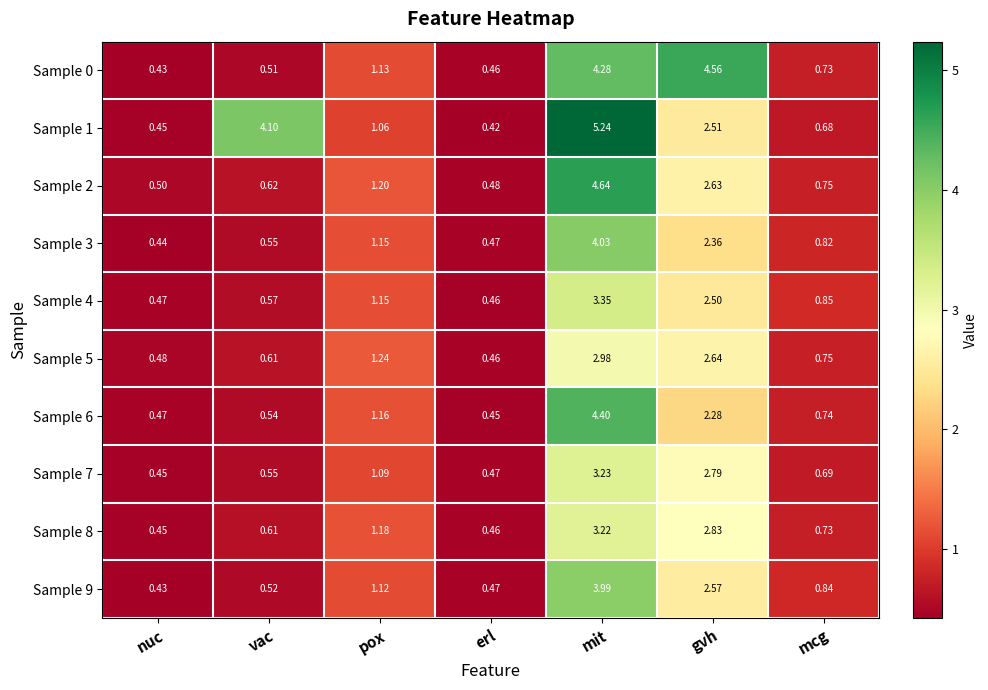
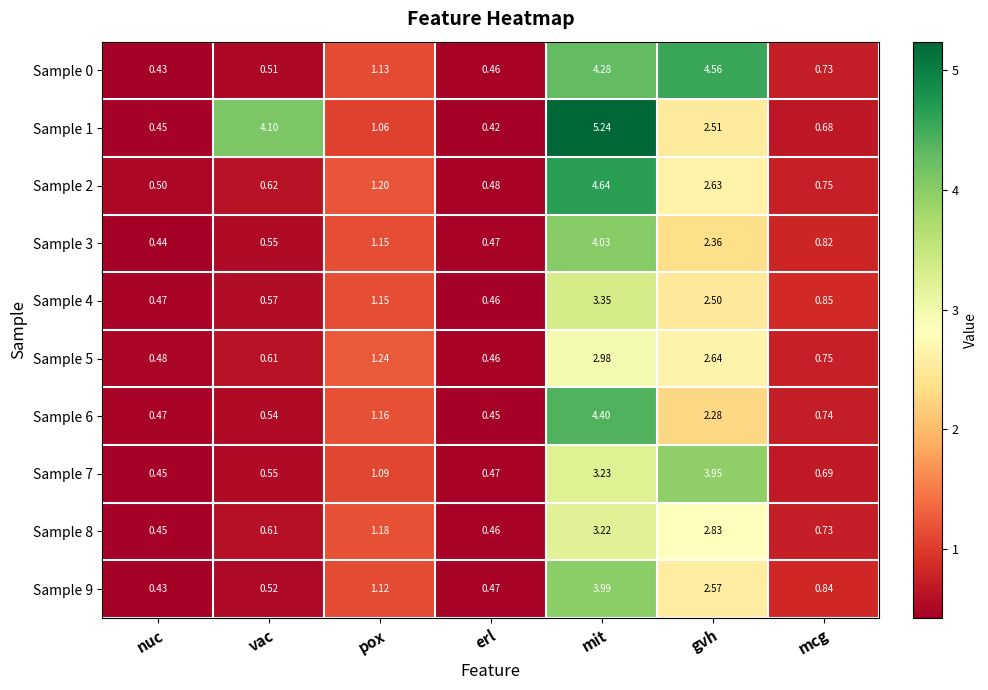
  {
    "Sample 0": {
      "nuc": 0.43,
      "vac": 0.51,
      "pox": 1.13,
      "erl": 0.46,
      "mit": 4.28,
      "gvh": 4.56,
      "mcg": 0.73
    },
    "Sample 1": {
      "nuc": 0.45,
      "vac": 4.10,
      "pox": 1.06,
      "erl": 0.42,
      "mit": 5.24,
      "gvh": 2.51,
      "mcg": 0.68
    },
    "Sample 2": {
      "nuc": 0.50,
      "vac": 0.62,
      "pox": 1.20,
      "erl": 0.48,
      "mit": 4.64,
      "gvh": 2.63,
      "mcg": 0.75
    },
    "Sample 3": {
      "nuc": 0.44,
      "vac": 0.55,
      "pox": 1.15,
      "erl": 0.47,
      "mit": 4.03,
      "gvh": 2.36,
      "mcg": 0.82
    },
    "Sample 4": {
      "nuc": 0.47,
      "vac": 0.57,
      "pox": 1.15,
      "erl": 0.46,
      "mit": 3.35,
      "gvh": 2.50,
      "mcg": 0.85
    },
    "Sample 5": {
      "nuc": 0.48,
      "vac": 0.61,
      "pox": 1.24,
      "erl": 0.46,
      "mit": 2.98,
      "gvh": 2.64,
      "mcg": 0.75
    },
    "Sample 6": {
      "nuc": 0.47,
      "vac": 0.54,
      "pox": 1.16,
      "erl": 0.45,
      "mit": 4.40,
      "gvh": 2.28,
      "mcg": 0.74
    },
    "Sample 7": {
      "nuc": 0.45,
      "vac": 0.55,
      "pox": 1.09,
      "erl": 0.47,
      "mit": 3.23,
-     "gvh": 2.79,
+     "gvh": 3.95,
      "mcg": 0.69
    },
    "Sample 8": {
      "nuc": 0.45,
      "vac": 0.61,
      "pox": 1.18,
      "erl": 0.46,
      "mit": 3.22,
      "gvh": 2.83,
      "mcg": 0.73
    },
    "Sample 9": {
      "nuc": 0.43,
      "vac": 0.52,
      "pox": 1.12,
      "erl": 0.47,
      "mit": 3.99,
      "gvh": 2.57,
      "mcg": 0.84
    }
  }
